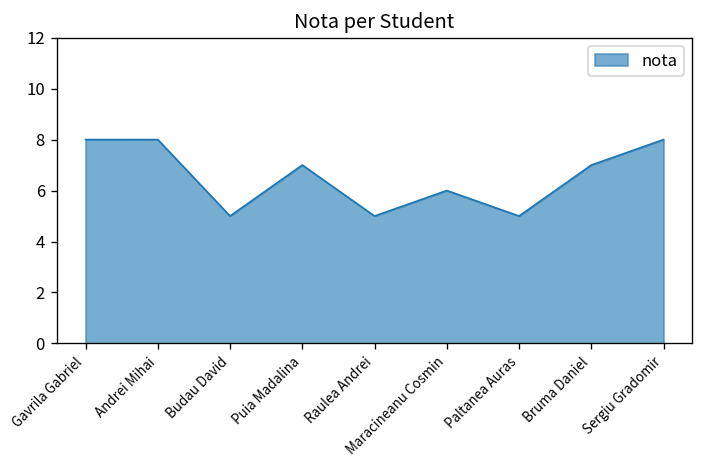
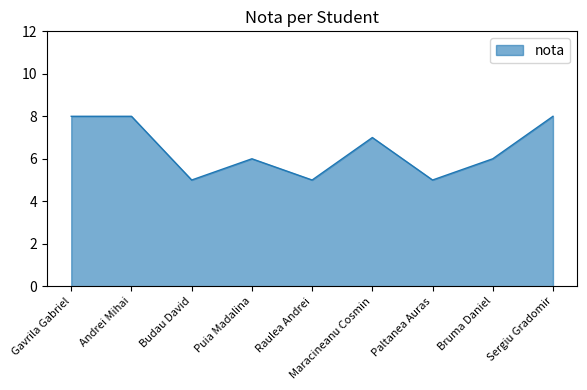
  {
    "Gavrila Gabriel": 8,
    "Andrei Mihai": 8,
    "Budau David": 5,
-   "Puia Madalina": 7,
+   "Puia Madalina": 6,
    "Raulea Andrei": 5,
-   "Maracineanu Cosmin": 6,
+   "Maracineanu Cosmin": 7,
    "Paltanea Auras": 5,
-   "Bruma Daniel": 7,
+   "Bruma Daniel": 6,
    "Sergiu Gradomir": 8
  }
